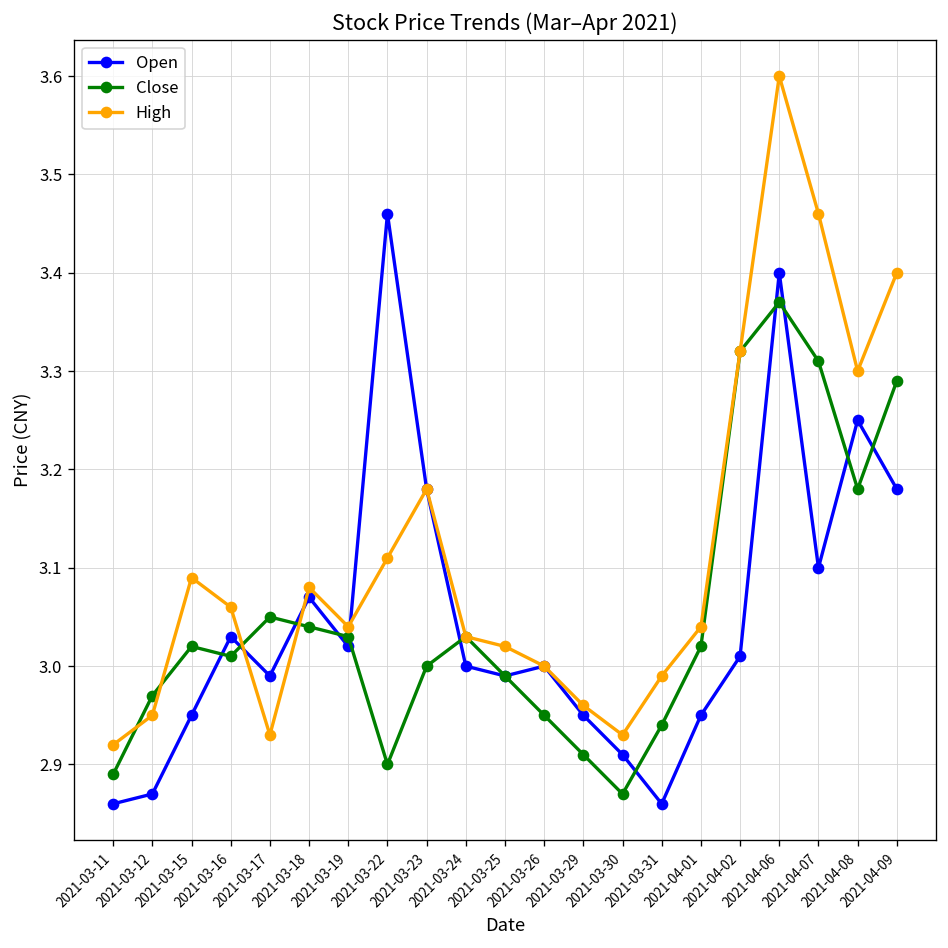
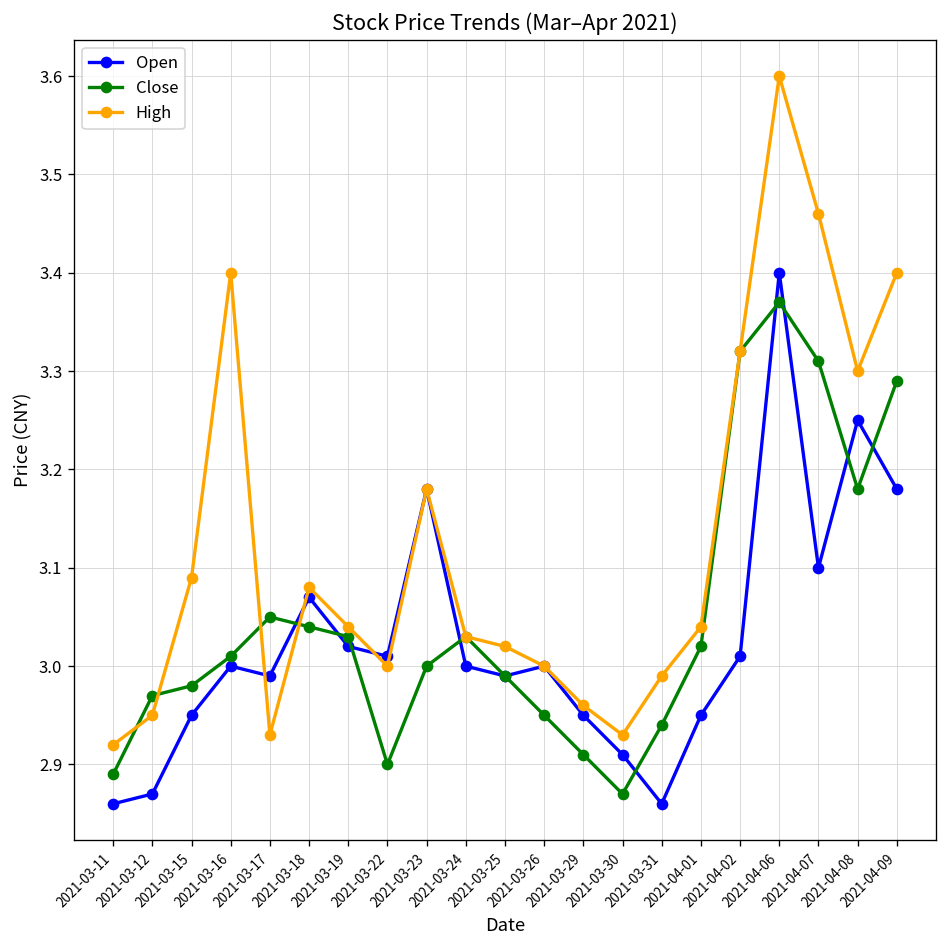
  {
    "Open": {
      "2021-03-11": 2.86,
      "2021-03-12": 2.87,
      "2021-03-15": 2.95,
-     "2021-03-16": 3.03,
+     "2021-03-16": 3.00,
      "2021-03-17": 2.99,
      "2021-03-18": 3.07,
      "2021-03-19": 3.02,
-     "2021-03-22": 3.46,
+     "2021-03-22": 3.01,
      "2021-03-24": 3.00,
      "2021-03-29": 2.95,
      "2021-03-30": 2.91,
      "2021-03-31": 2.86,
      "2021-04-01": 2.95,
      "2021-04-02": 3.01,
      "2021-04-06": 3.40,
      "2021-04-07": 3.10,
      "2021-04-08": 3.25,
      "2021-04-09": 3.18
    },
    "Close": {
      "2021-03-11": 2.89,
      "2021-03-12": 2.97,
-     "2021-03-15": 3.02,
+     "2021-03-15": 2.98,
      "2021-03-16": 3.01,
      "2021-03-17": 3.05,
      "2021-03-18": 3.04,
      "2021-03-19": 3.03,
      "2021-03-22": 2.90,
      "2021-03-23": 3.00,
      "2021-03-26": 2.95,
      "2021-03-29": 2.91,
      "2021-03-30": 2.87,
      "2021-03-31": 2.94,
      "2021-04-01": 3.02,
      "2021-04-06": 3.37,
      "2021-04-07": 3.31,
      "2021-04-08": 3.18,
      "2021-04-09": 3.29
    },
    "High": {
      "2021-03-11": 2.92,
      "2021-03-12": 2.95,
      "2021-03-15": 3.09,
-     "2021-03-16": 3.06,
+     "2021-03-16": 3.40,
      "2021-03-17": 2.93,
      "2021-03-18": 3.08,
      "2021-03-19": 3.04,
-     "2021-03-22": 3.11,
+     "2021-03-22": 3.00,
      "2021-03-25": 3.02,
      "2021-03-29": 2.96,
      "2021-03-30": 2.93,
      "2021-03-31": 2.99,
      "2021-04-01": 3.04,
      "2021-04-06": 3.60,
      "2021-04-07": 3.46,
      "2021-04-08": 3.30,
      "2021-04-09": 3.40
    }
  }
